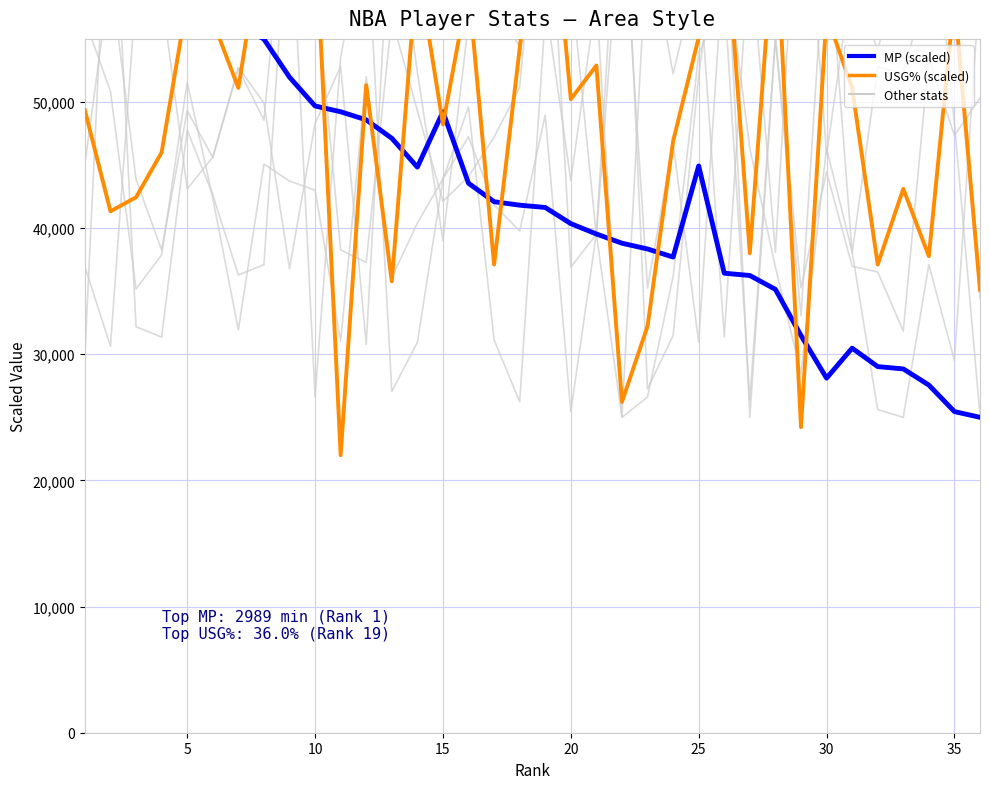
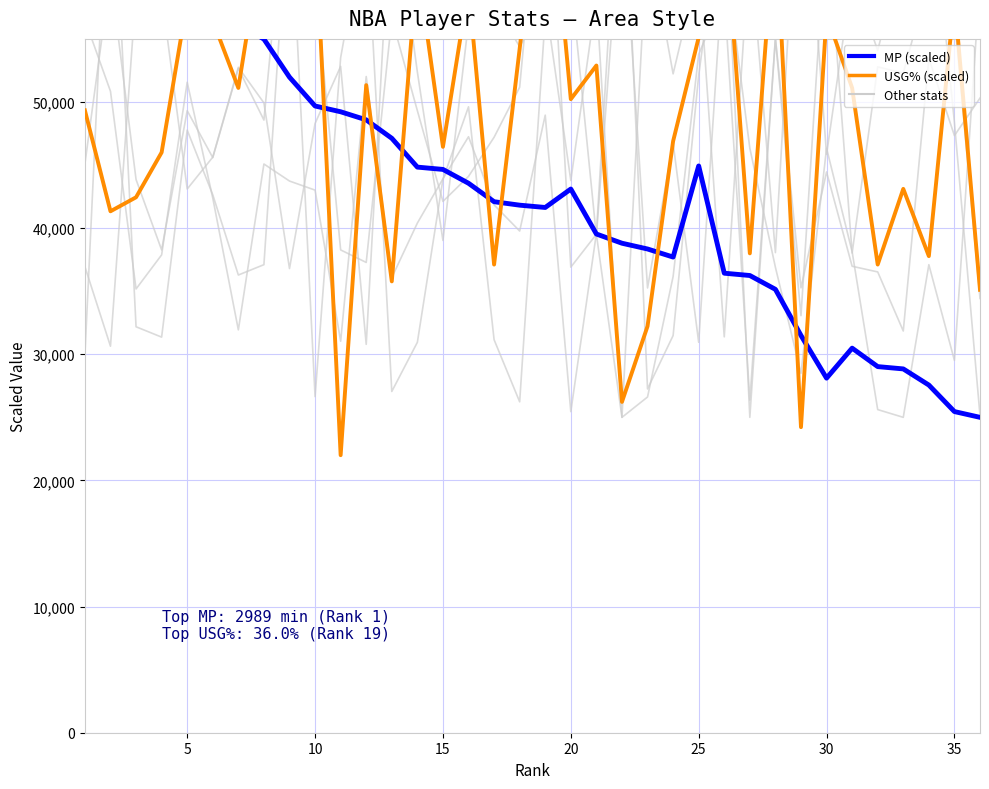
  {
    "MP (scaled)": {
      "10": "49,700",
-     "15": "49,200",
-     "20": "40,400",
+     "15": "44,700",
+     "20": "43,100",
      "25": "44,900",
      "30": "28,100",
      "35": "25,500"
    },
    "USG% (scaled)": {
-     "15": "48,200",
+     "15": "46,400",
      "20": "50,200",
      "25": "55,100"
    }
  }
